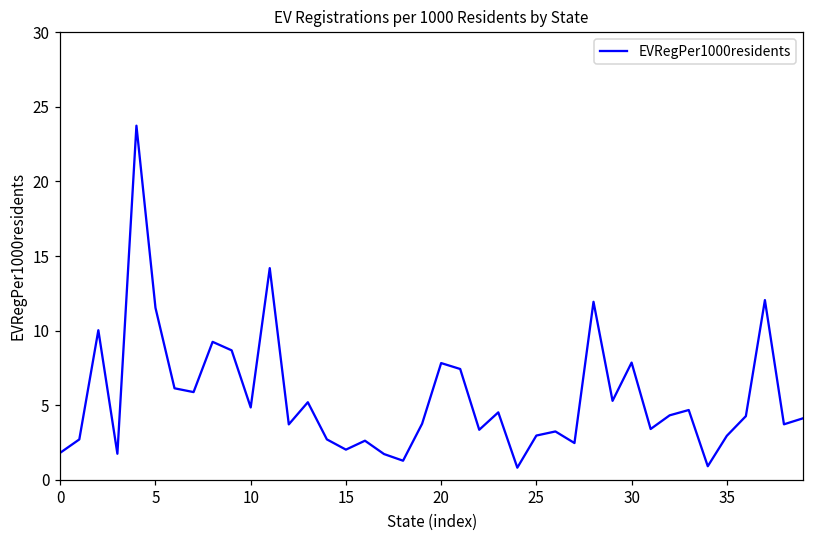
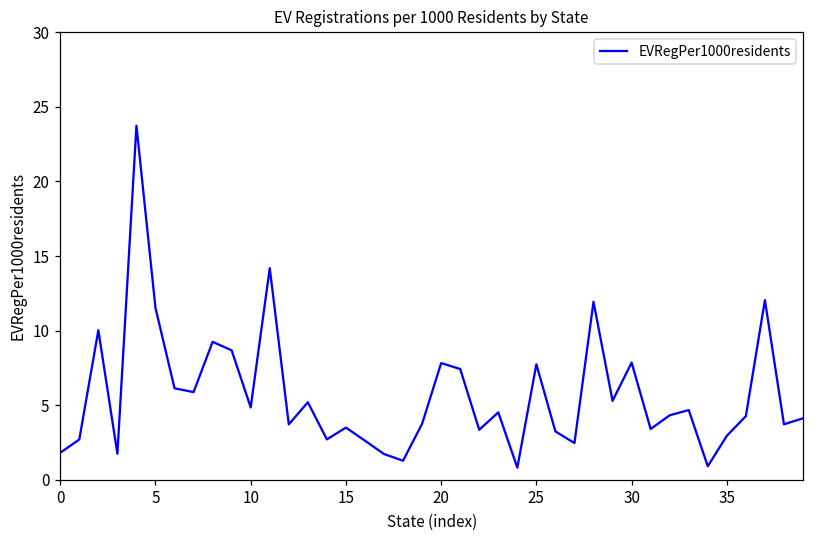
  {
    "0": 1.8,
    "5": 11.5,
    "10": 4.9,
-   "15": 2.0,
+   "15": 3.5,
    "20": 7.8,
-   "25": 3.0,
+   "25": 7.7,
    "30": 7.9,
    "35": 2.9
  }
